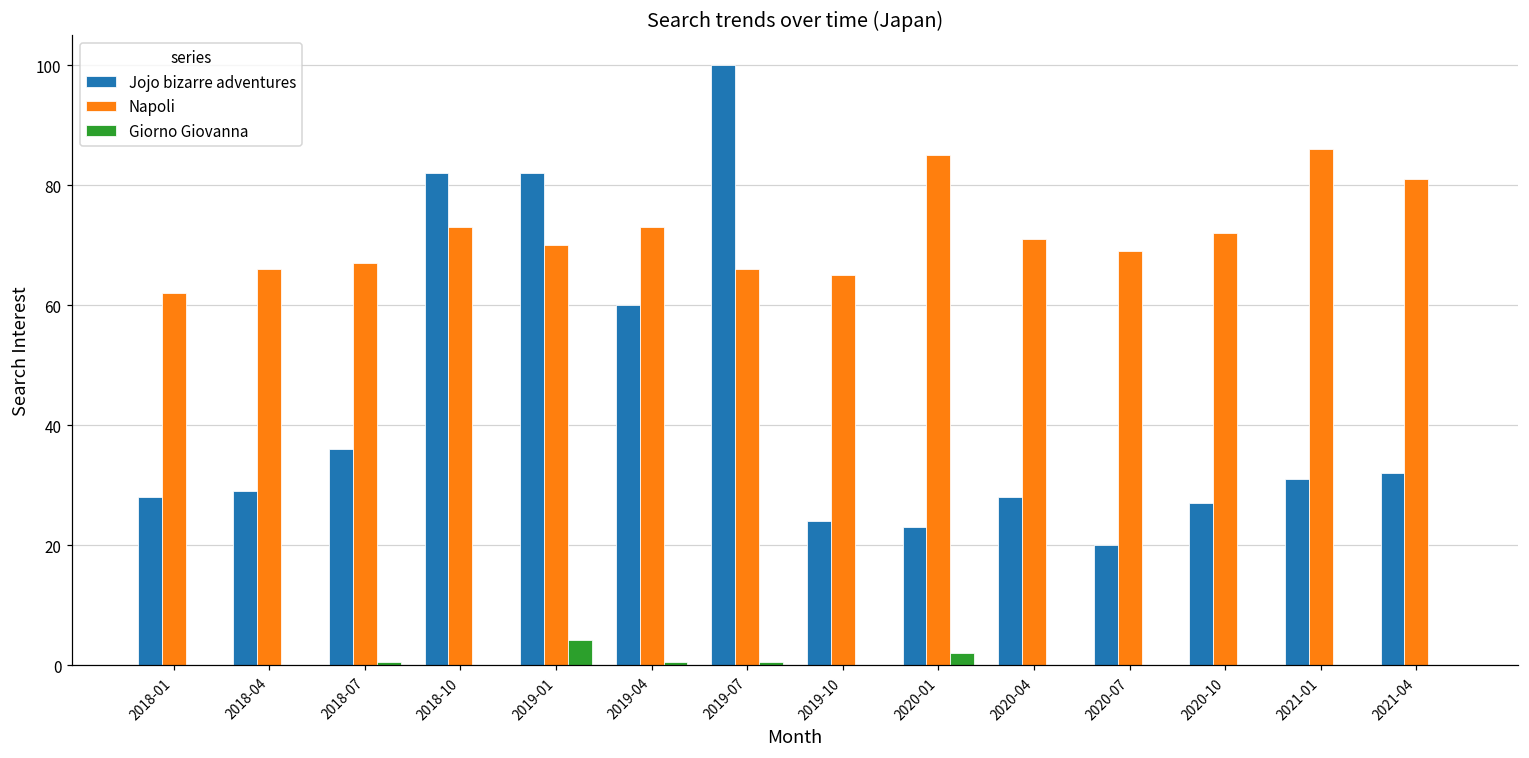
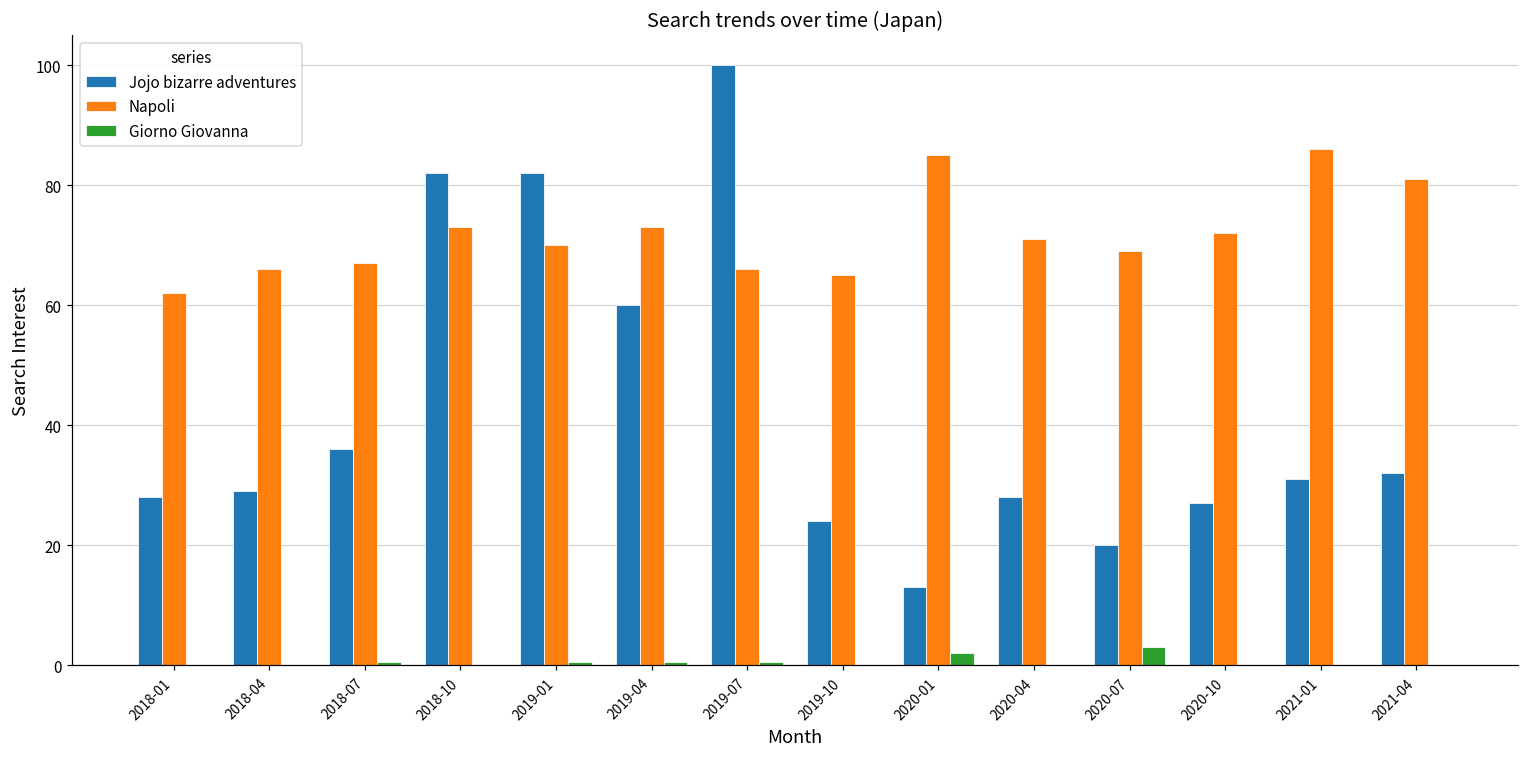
  {
    "Jojo bizarre adventures": {
      "2018-01": 28,
      "2018-04": 29,
      "2018-07": 36,
      "2018-10": 82,
      "2019-01": 82,
      "2019-04": 60,
      "2019-07": 100,
      "2019-10": 24,
-     "2020-01": 23,
+     "2020-01": 13,
      "2020-04": 28,
      "2020-07": 20,
      "2020-10": 27,
      "2021-01": 31,
      "2021-04": 32
    },
    "Napoli": {
      "2018-01": 62,
      "2018-04": 66,
      "2018-07": 67,
      "2018-10": 73,
      "2019-01": 70,
      "2019-04": 73,
      "2019-07": 66,
      "2019-10": 65,
      "2020-01": 85,
      "2020-04": 71,
      "2020-07": 69,
      "2020-10": 72,
      "2021-01": 86,
      "2021-04": 81
    },
    "Giorno Giovanna": {
      "2018-01": 0,
      "2018-04": 0,
      "2018-07": 1,
      "2018-10": 0,
-     "2019-01": 4,
+     "2019-01": 1,
      "2019-04": 1,
      "2019-07": 1,
      "2019-10": 0,
      "2020-01": 2,
      "2020-04": 0,
-     "2020-07": 0,
+     "2020-07": 3,
      "2020-10": 0,
      "2021-01": 0,
      "2021-04": 0
    }
  }
